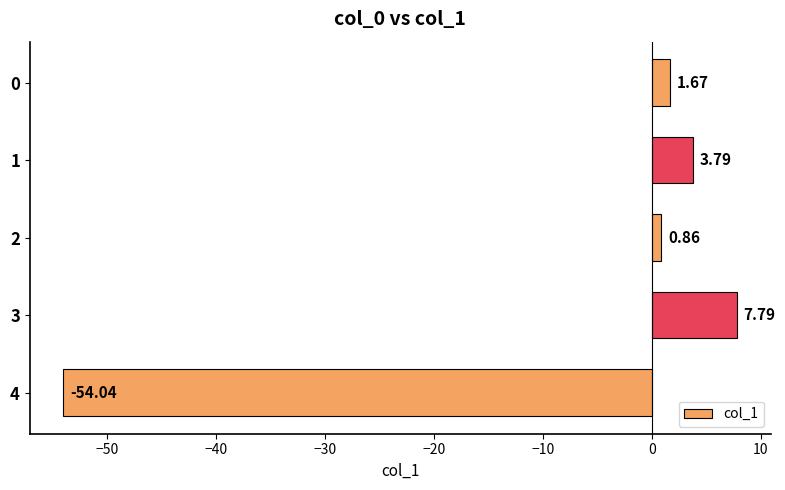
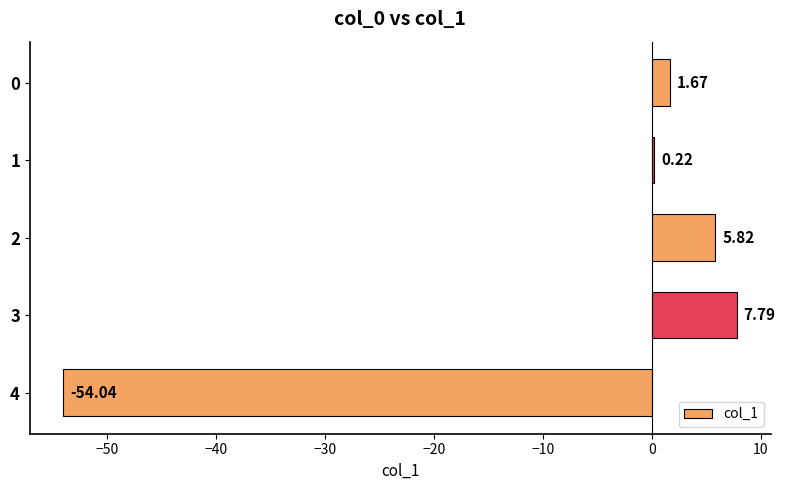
  {
    "0": 1.67,
-   "1": 3.79,
-   "2": 0.86,
+   "1": 0.22,
+   "2": 5.82,
    "3": 7.79,
    "4": -54.04
  }
